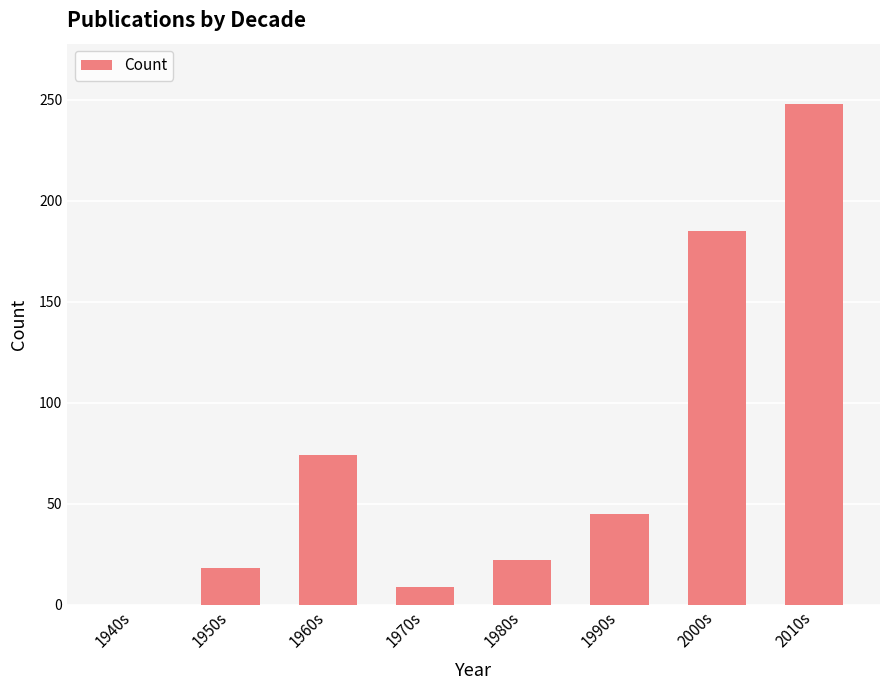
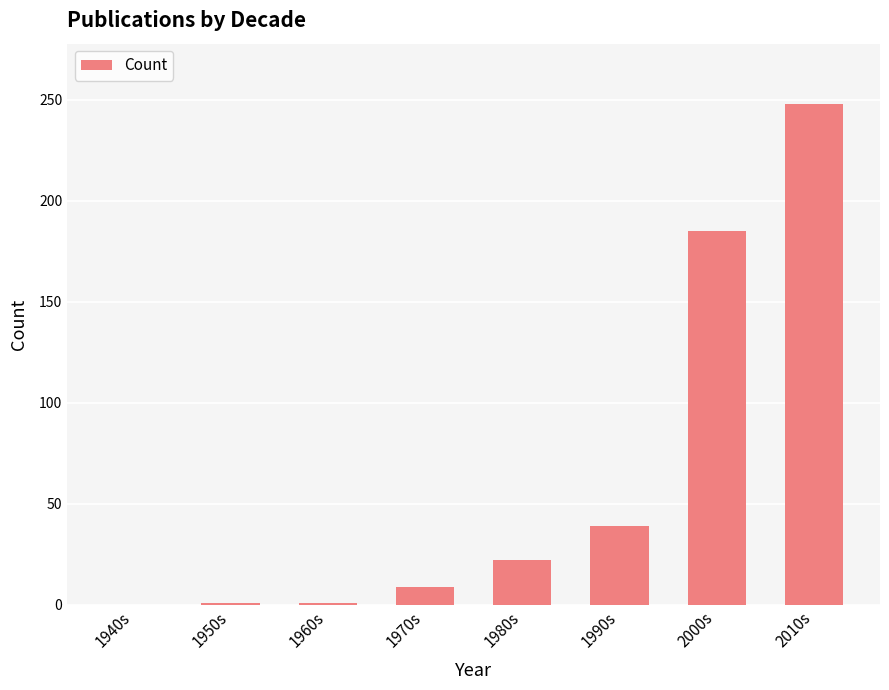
  {
    "1940s": 0,
-   "1950s": 18,
-   "1960s": 74,
+   "1950s": 1,
+   "1960s": 1,
    "1970s": 9,
    "1980s": 22,
-   "1990s": 45,
+   "1990s": 39,
    "2000s": 185,
    "2010s": 248
  }
